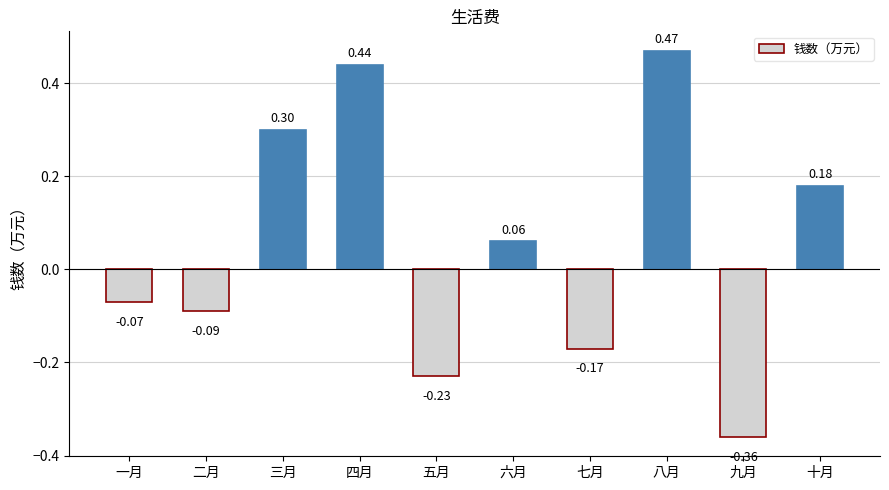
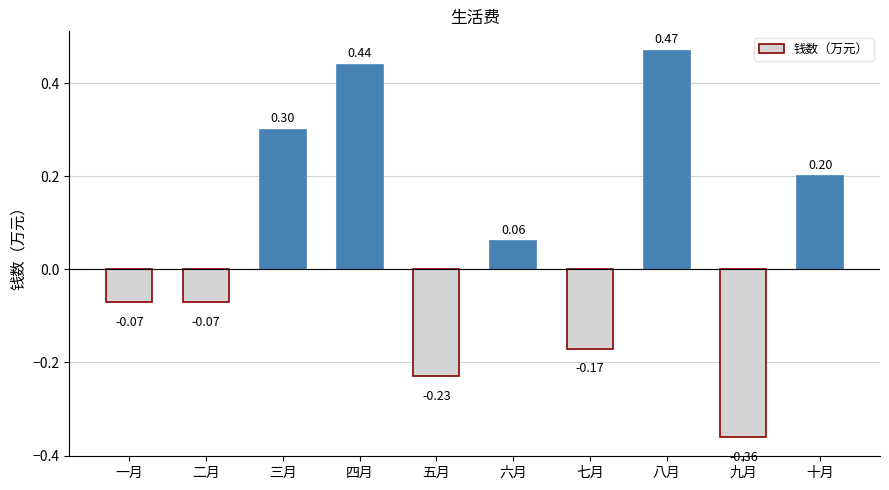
  {
    "一月": -0.07,
-   "二月": -0.09,
+   "二月": -0.07,
    "三月": 0.30,
    "四月": 0.44,
    "五月": -0.23,
    "六月": 0.06,
    "七月": -0.17,
    "八月": 0.47,
    "九月": -0.36,
-   "十月": 0.18
+   "十月": 0.20
  }
